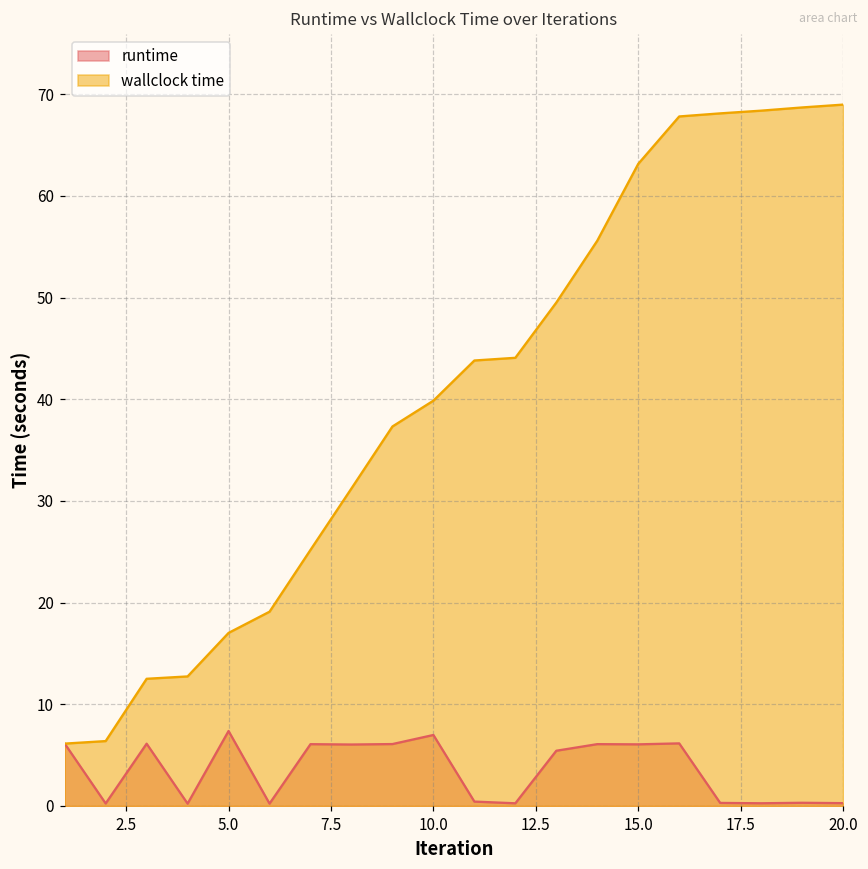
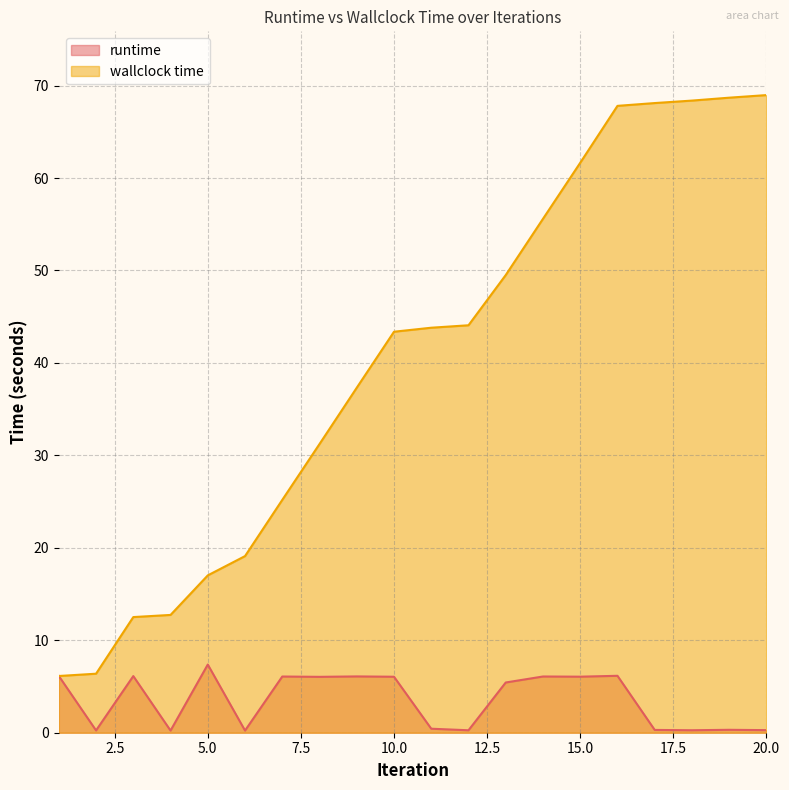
  {
    "runtime": {
      "5.0": 7,
-     "10.0": 7,
+     "10.0": 6,
      "15.0": 6,
      "20.0": 0
    },
    "wallclock time": {
      "5.0": 17,
-     "10.0": 40,
-     "15.0": 63,
+     "10.0": 43,
+     "15.0": 62,
      "20.0": 69
    }
  }
